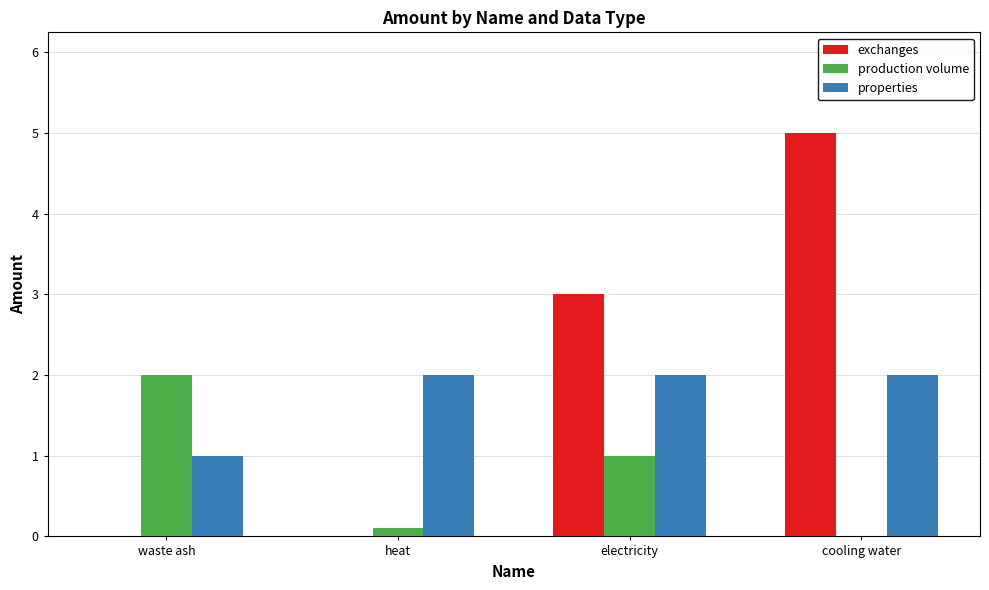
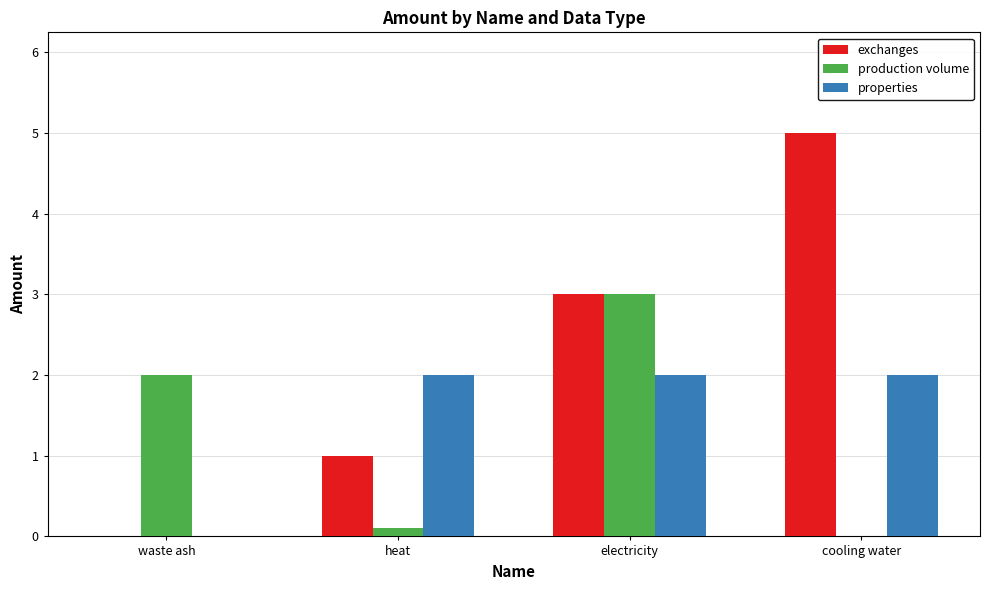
  {
    "exchanges": {
-     "heat": 0,
+     "heat": 1,
      "electricity": 3,
      "cooling water": 5
    },
    "production volume": {
      "waste ash": 2,
      "heat": 0.1,
-     "electricity": 1,
+     "electricity": 3,
      "cooling water": 0
    },
    "properties": {
-     "waste ash": 1,
+     "waste ash": 0,
      "heat": 2,
      "electricity": 2,
      "cooling water": 2
    }
  }
